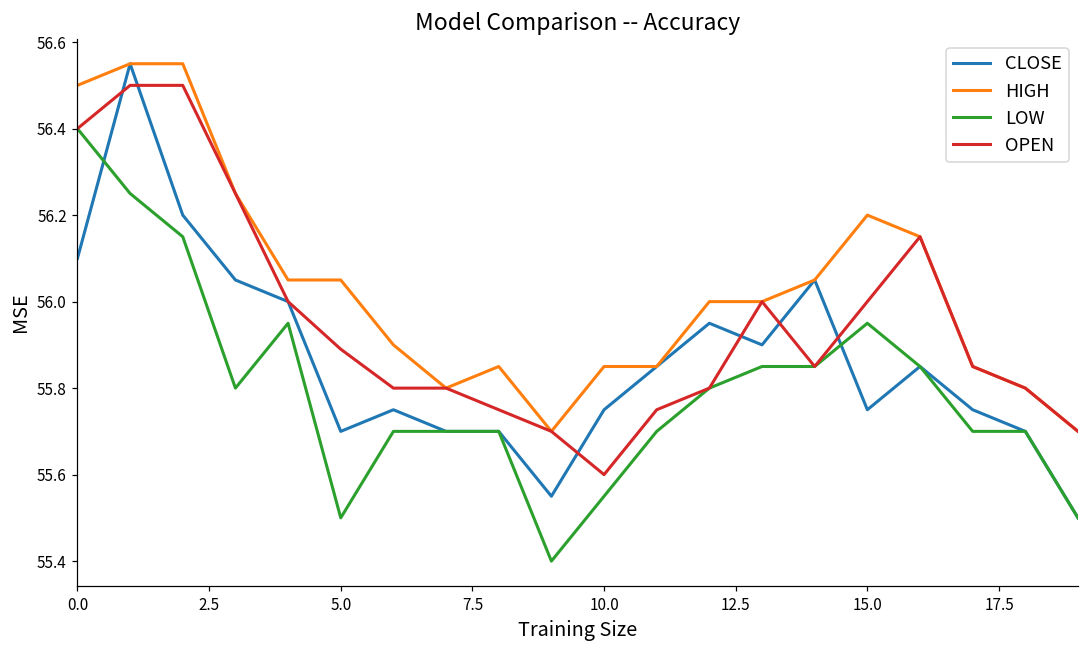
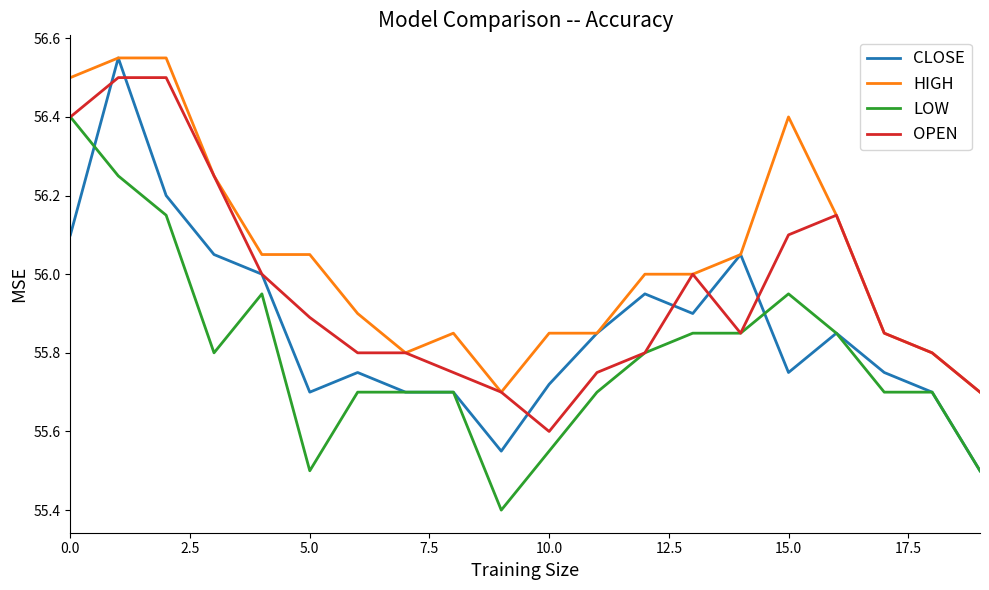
  {
    "CLOSE": {
      "0.0": 56.10,
      "5.0": 55.70,
-     "10.0": 55.75,
+     "10.0": 55.72,
      "15.0": 55.75
    },
    "HIGH": {
      "0.0": 56.5,
      "5.0": 56.05,
      "10.0": 55.85,
-     "15.0": 56.2
+     "15.0": 56.4
    },
    "LOW": {
      "5.0": 55.50,
      "10.0": 55.55,
      "15.0": 55.95
    },
    "OPEN": {
      "5.0": 55.89,
      "10.0": 55.6,
-     "15.0": 56.0
+     "15.0": 56.1
    }
  }
